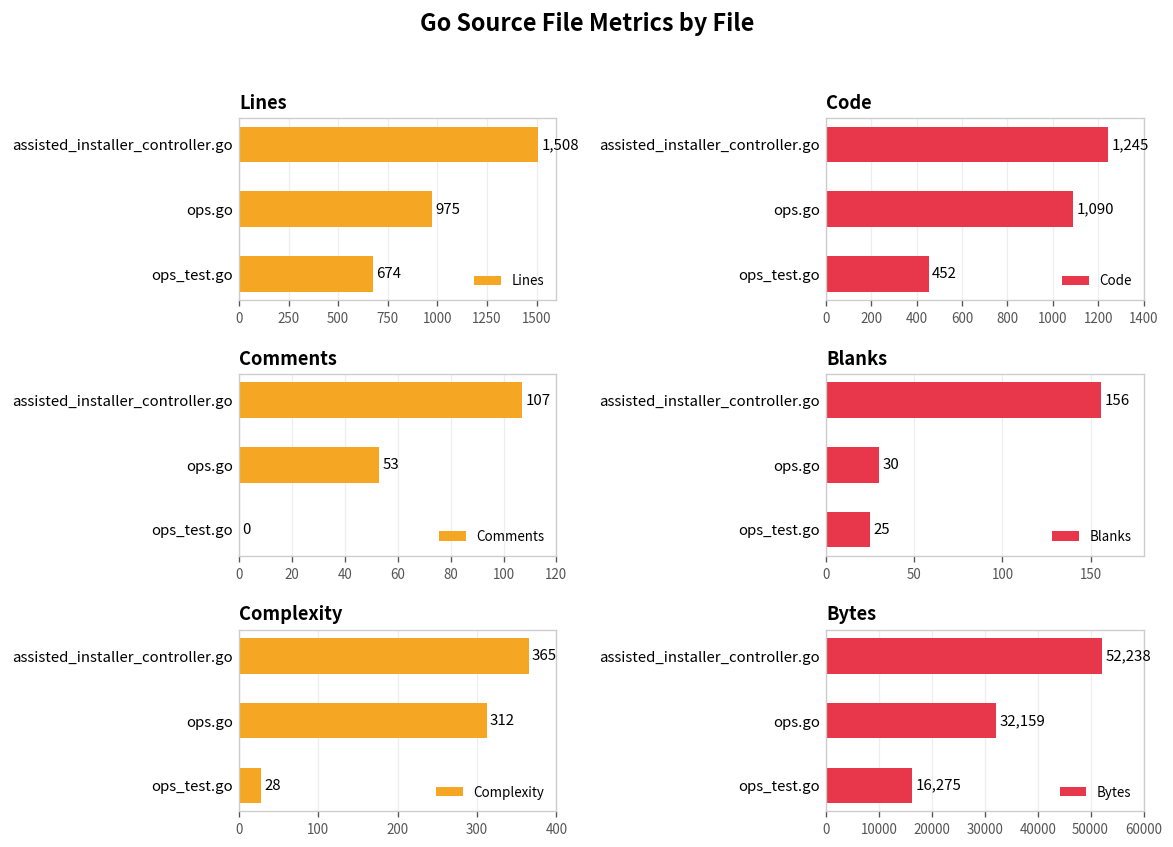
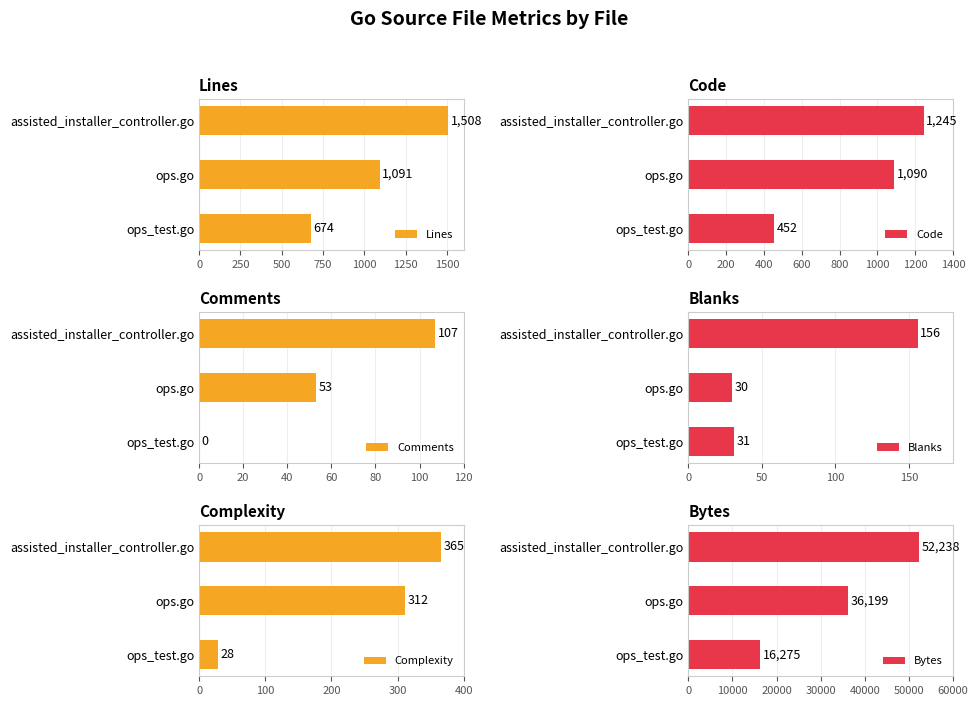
  {
    "Lines": {
      "assisted_installer_controller.go": "1,508",
-     "ops.go": "975",
+     "ops.go": "1,091",
      "ops_test.go": "674"
    },
    "Code": {
      "assisted_installer_controller.go": "1,245",
      "ops.go": "1,090",
      "ops_test.go": "452"
    },
    "Comments": {
      "assisted_installer_controller.go": "107",
      "ops.go": "53",
      "ops_test.go": "0"
    },
    "Blanks": {
      "assisted_installer_controller.go": "156",
      "ops.go": "30",
-     "ops_test.go": "25"
+     "ops_test.go": "31"
    },
    "Complexity": {
      "assisted_installer_controller.go": "365",
      "ops.go": "312",
      "ops_test.go": "28"
    },
    "Bytes": {
      "assisted_installer_controller.go": "52,238",
-     "ops.go": "32,159",
+     "ops.go": "36,199",
      "ops_test.go": "16,275"
    }
  }
